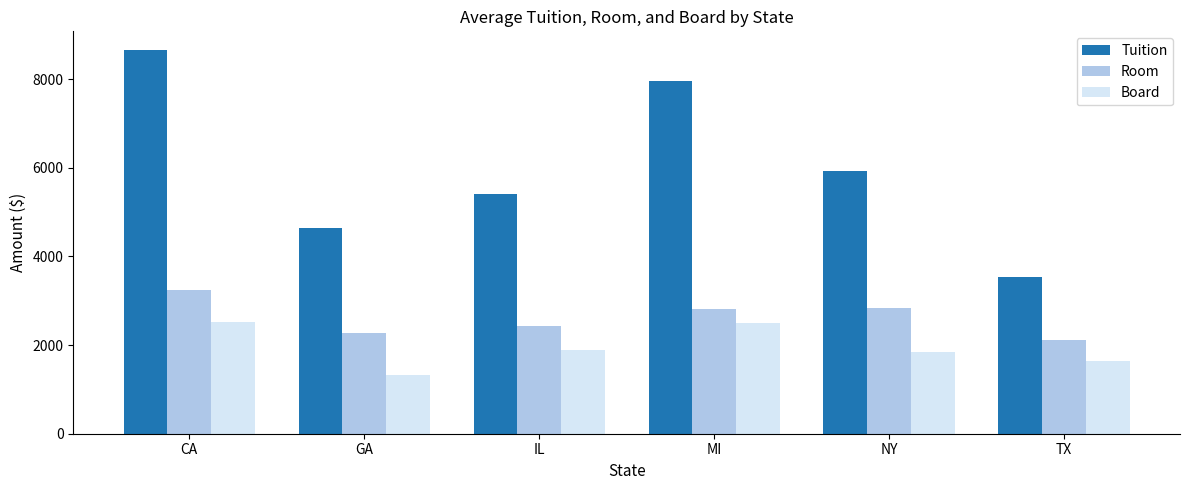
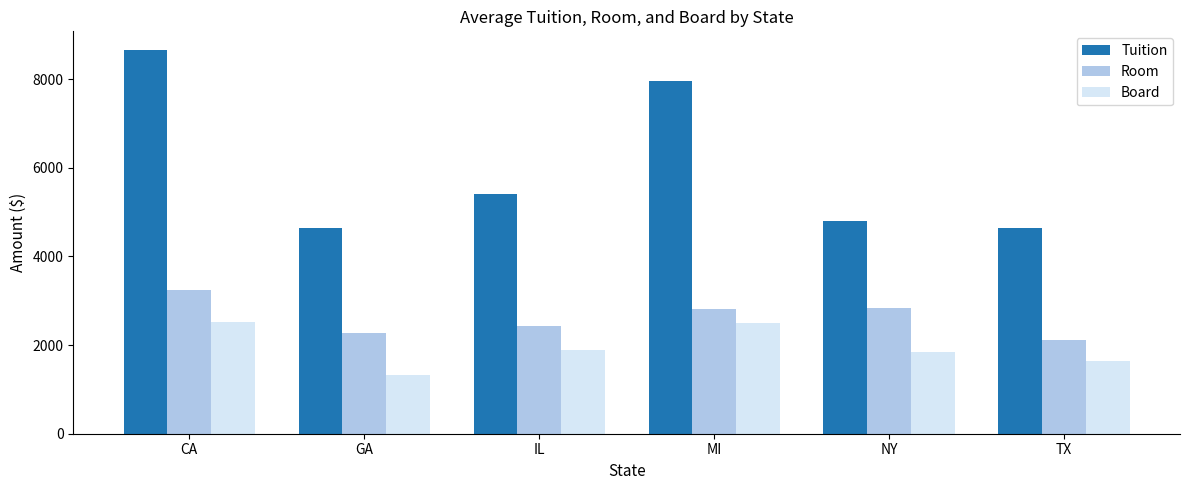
  {
    "Tuition": {
      "CA": 8600,
      "GA": 4600,
      "IL": 5400,
      "MI": 8000,
-     "NY": 5900,
-     "TX": 3500
+     "NY": 4800,
+     "TX": 4600
    }
  }
